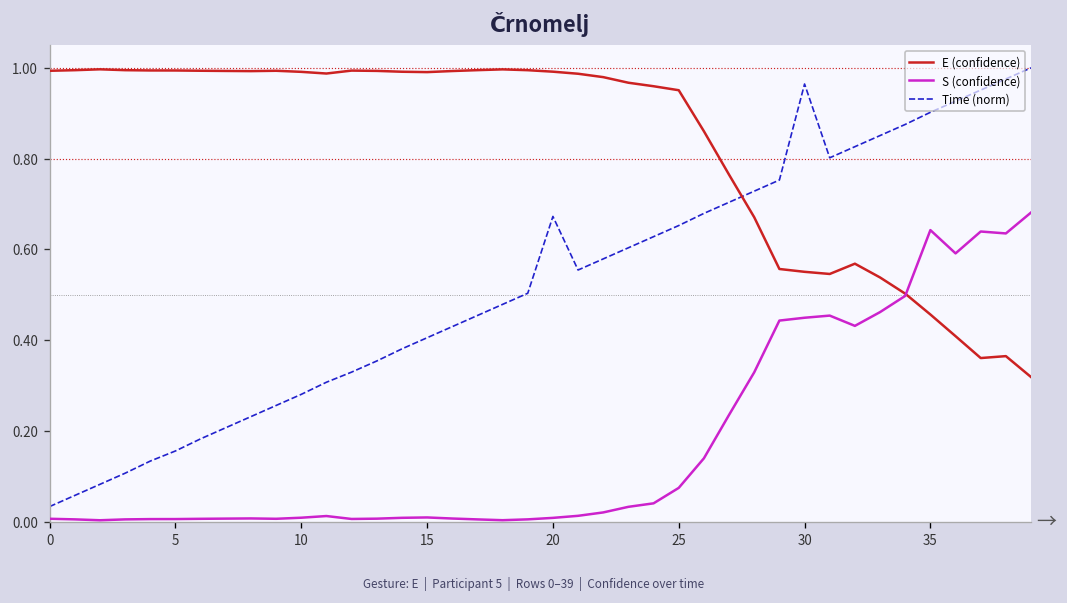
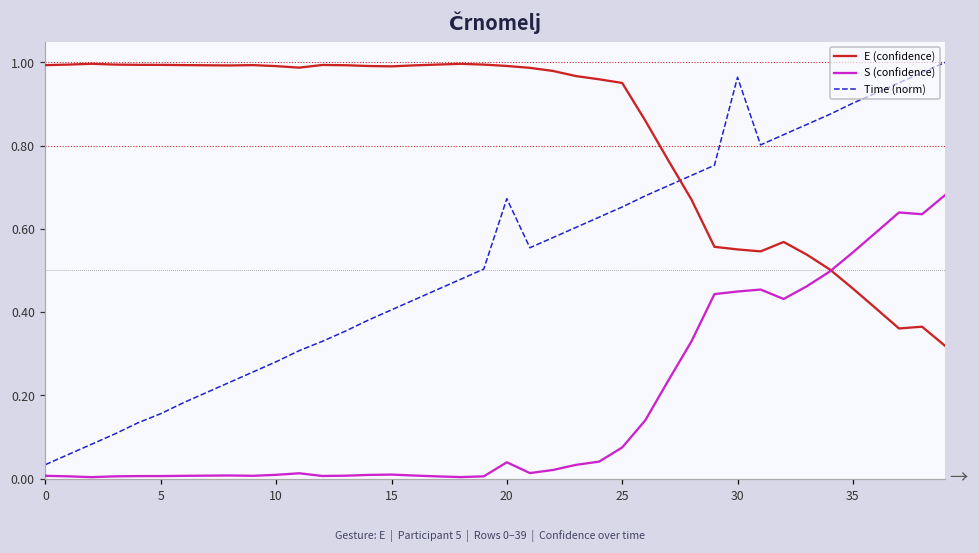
  {
    "E (confidence)": {
      "0": 0.99,
      "5": 0.99,
      "10": 0.99,
      "15": 0.99,
      "20": 0.99,
      "25": 0.95,
      "30": 0.55,
      "35": 0.46
    },
    "S (confidence)": {
      "0": 0.01,
      "5": 0.01,
      "10": 0.01,
      "15": 0.01,
-     "20": 0.01,
+     "20": 0.04,
      "25": 0.07,
      "30": 0.45,
-     "35": 0.64
+     "35": 0.54
    },
    "Time (norm)": {
      "0": 0.03,
      "5": 0.16,
      "10": 0.28,
      "15": 0.41,
      "20": 0.67,
      "25": 0.65,
      "30": 0.96,
      "35": 0.90
    }
  }
